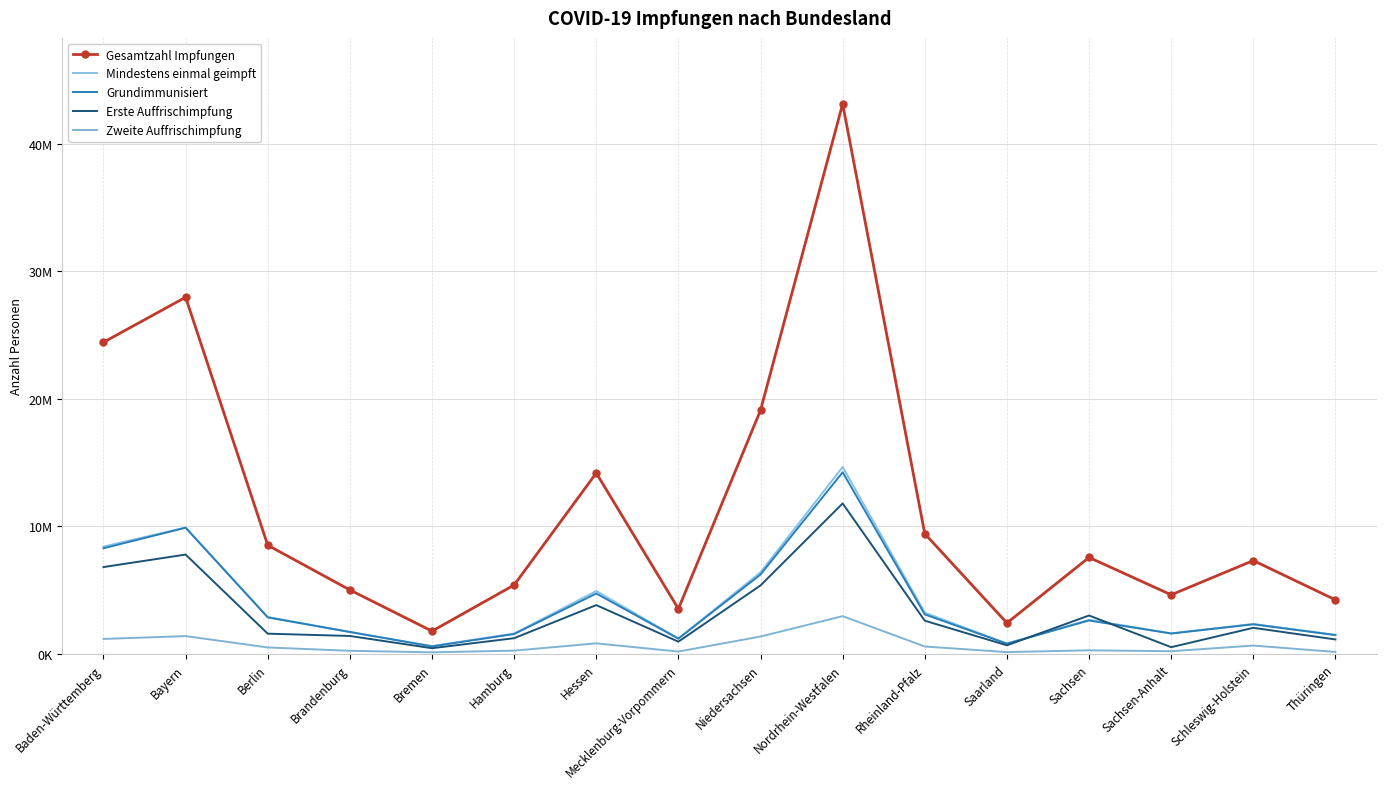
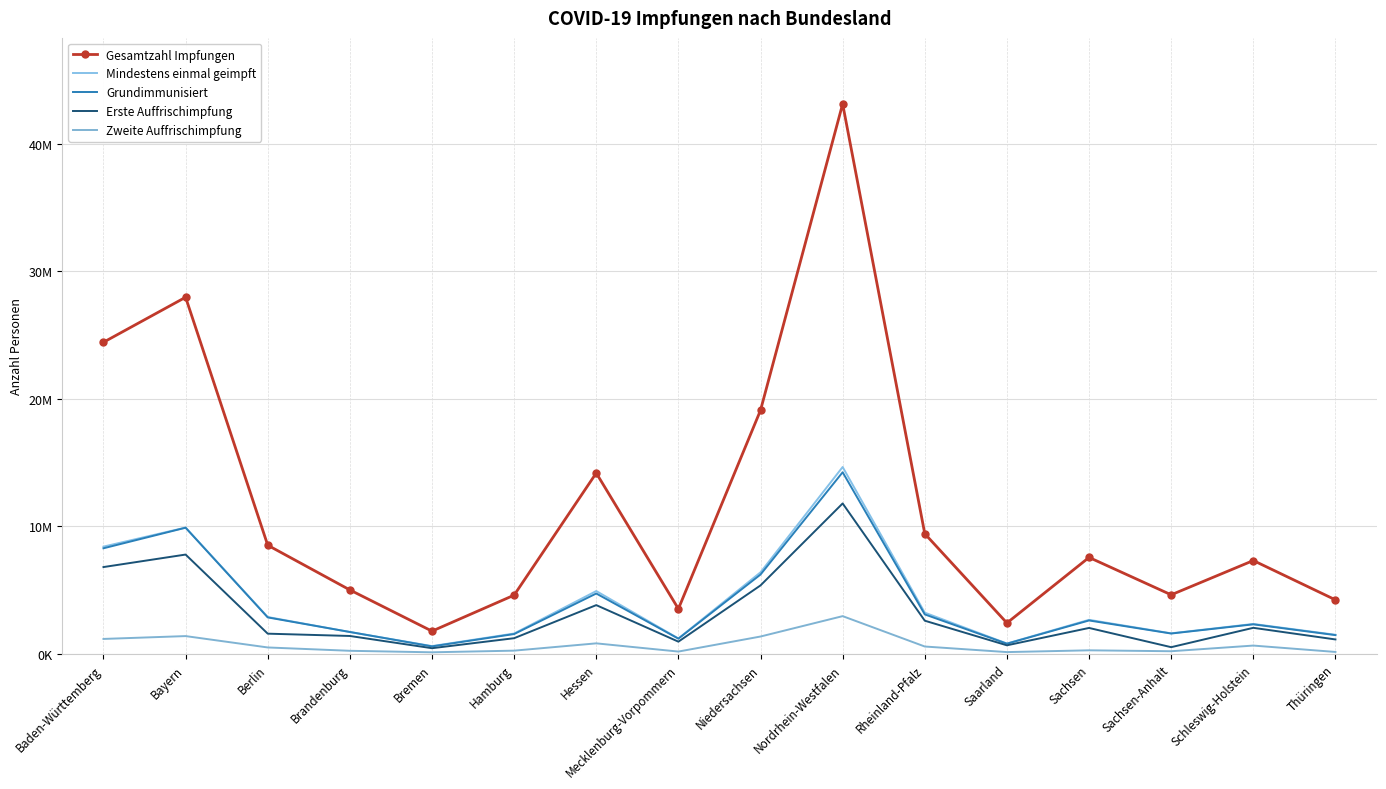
  {
    "Gesamtzahl Impfungen": {
      "Baden-Württemberg": 24400000,
      "Bayern": 28000000,
      "Berlin": 8500000,
      "Brandenburg": 5000000,
      "Bremen": 1800000,
-     "Hamburg": 5400000,
+     "Hamburg": 4600000,
      "Hessen": 14200000,
      "Mecklenburg-Vorpommern": 3500000,
      "Niedersachsen": 19100000,
      "Nordrhein-Westfalen": 43100000,
      "Rheinland-Pfalz": 9400000,
      "Saarland": 2400000,
      "Sachsen": 7600000,
      "Sachsen-Anhalt": 4600000,
      "Schleswig-Holstein": 7300000,
      "Thüringen": 4200000
    },
    "Grundimmunisiert": {
      "Nordrhein-Westfalen": 14200000
    },
    "Erste Auffrischimpfung": {
      "Baden-Württemberg": 6800000,
      "Bayern": 7800000,
      "Berlin": 1600000,
      "Brandenburg": 1400000,
      "Hamburg": 1200000,
      "Hessen": 3800000,
      "Mecklenburg-Vorpommern": 1000000,
      "Niedersachsen": 5400000,
      "Nordrhein-Westfalen": 11800000,
      "Rheinland-Pfalz": 2600000,
-     "Sachsen": 3000000,
+     "Sachsen": 2000000,
      "Sachsen-Anhalt": 500000,
      "Schleswig-Holstein": 2100000,
      "Thüringen": 1100000
    }
  }
